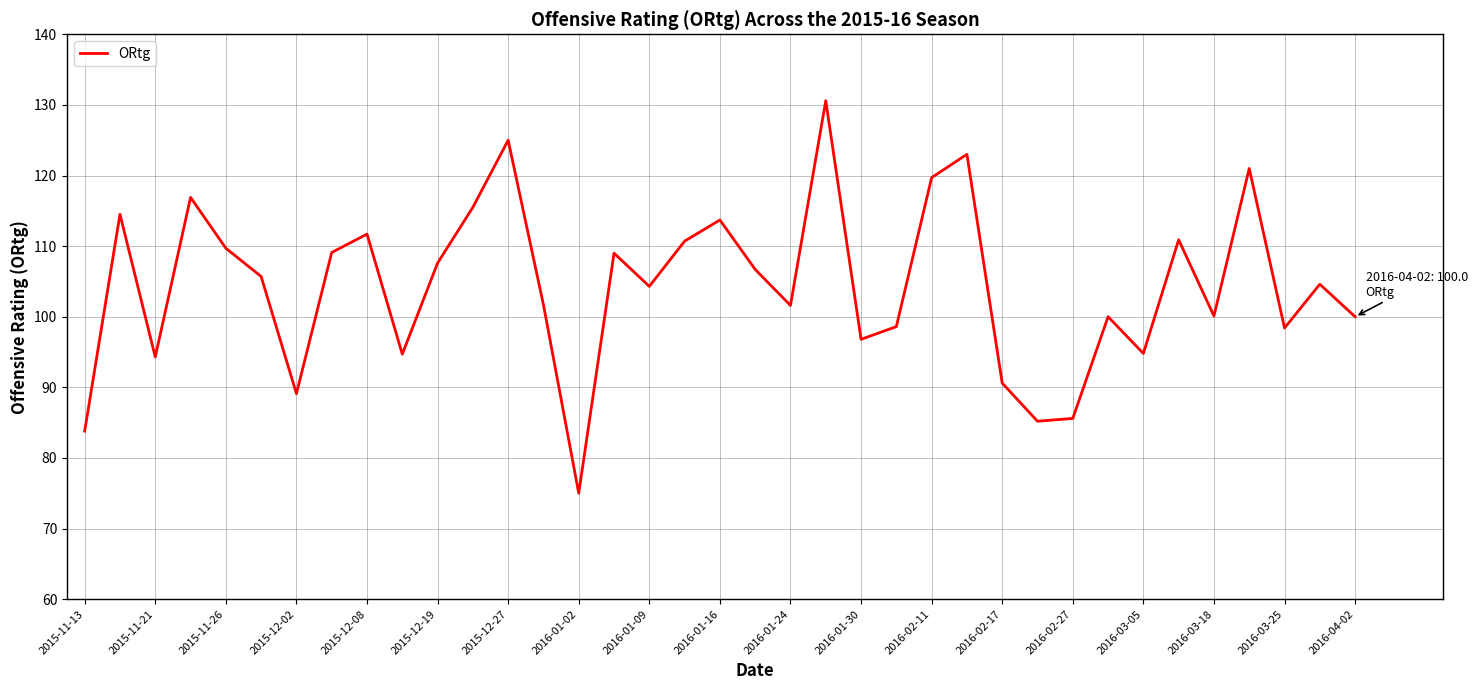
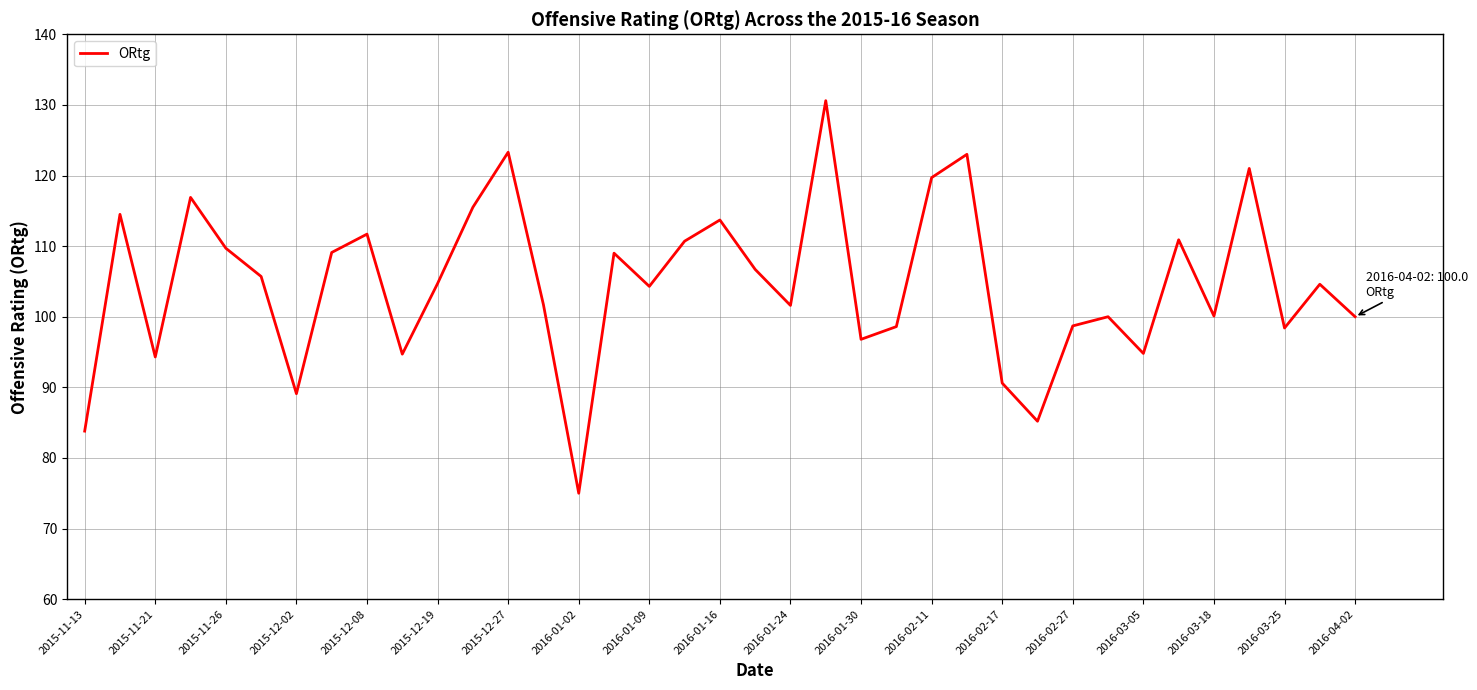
  {
    "2015-11-13": 84,
    "2015-11-21": 94,
    "2015-11-26": 110,
    "2015-12-02": 89,
    "2015-12-08": 112,
-   "2015-12-19": 108,
-   "2015-12-27": 125,
+   "2015-12-19": 105,
+   "2015-12-27": 123,
    "2016-01-02": 75,
    "2016-01-09": 104,
    "2016-01-16": 114,
    "2016-01-24": 102,
    "2016-01-30": 97,
    "2016-02-11": 120,
    "2016-02-17": 91,
-   "2016-02-27": 86,
+   "2016-02-27": 99,
    "2016-03-05": 95,
    "2016-03-18": 100,
    "2016-03-25": 98
  }
